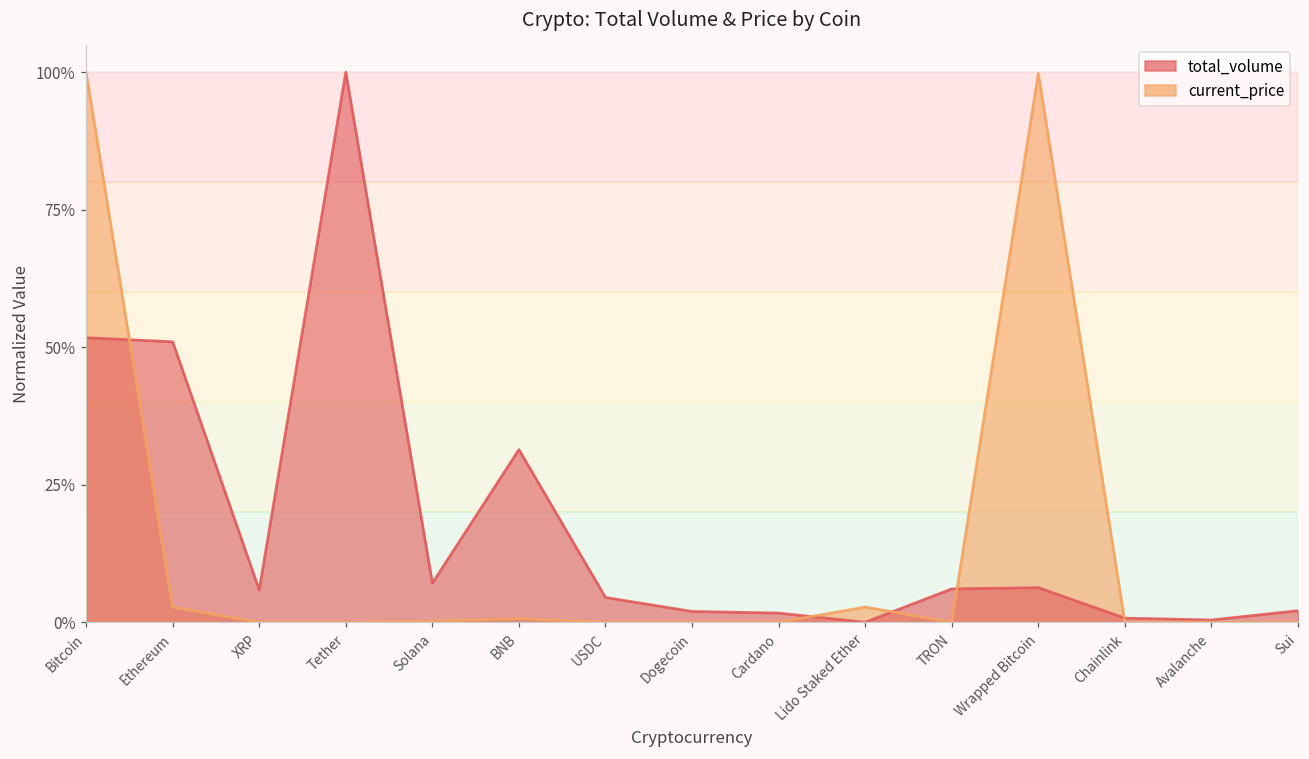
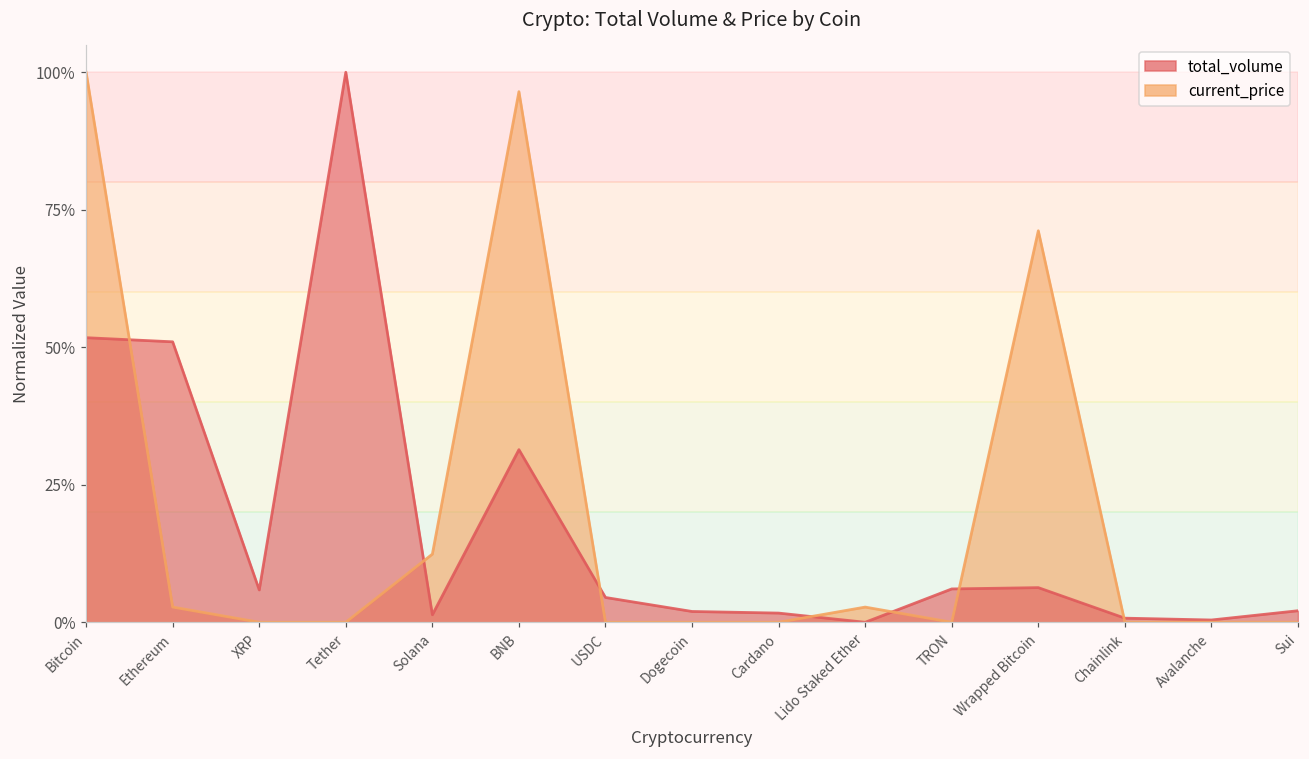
  {
    "total_volume": {
      "Bitcoin": "52%",
      "Ethereum": "51%",
      "XRP": "6%",
      "Tether": "100%",
-     "Solana": "7%",
+     "Solana": "1%",
      "BNB": "31%",
      "USDC": "5%",
      "Dogecoin": "2%",
      "Cardano": "2%",
      "Lido Staked Ether": "0%",
      "TRON": "6%",
      "Wrapped Bitcoin": "6%",
      "Chainlink": "1%",
      "Sui": "2%"
    },
    "current_price": {
      "Bitcoin": "100%",
      "Ethereum": "3%",
      "XRP": "0%",
      "Tether": "0%",
-     "Solana": "0%",
-     "BNB": "1%",
+     "Solana": "12%",
+     "BNB": "96%",
      "USDC": "0%",
      "Dogecoin": "0%",
      "Cardano": "0%",
      "Lido Staked Ether": "3%",
      "TRON": "0%",
-     "Wrapped Bitcoin": "100%",
+     "Wrapped Bitcoin": "71%",
      "Chainlink": "0%",
      "Sui": "0%"
    }
  }
